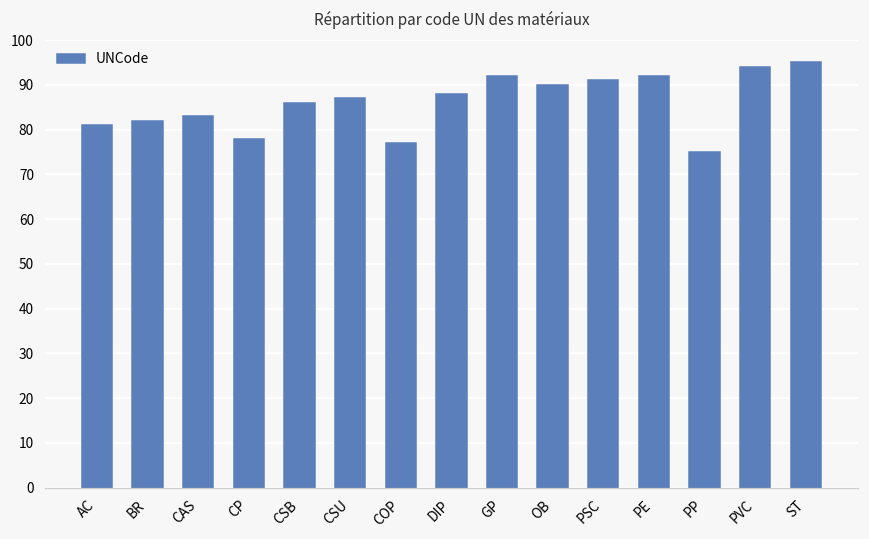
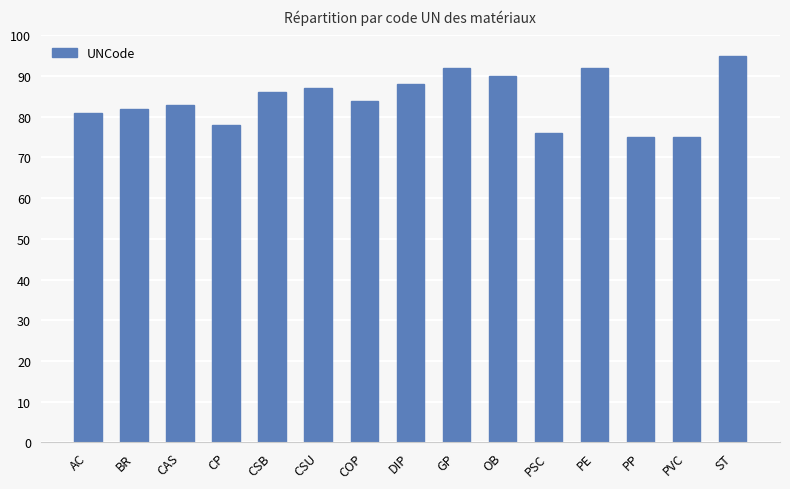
  {
    "AC": 81,
    "BR": 82,
    "CAS": 83,
    "CP": 78,
    "CSB": 86,
    "CSU": 87,
-   "COP": 77,
+   "COP": 84,
    "DIP": 88,
    "GP": 92,
    "OB": 90,
-   "PSC": 91,
+   "PSC": 76,
    "PE": 92,
    "PP": 75,
-   "PVC": 94,
+   "PVC": 75,
    "ST": 95
  }
